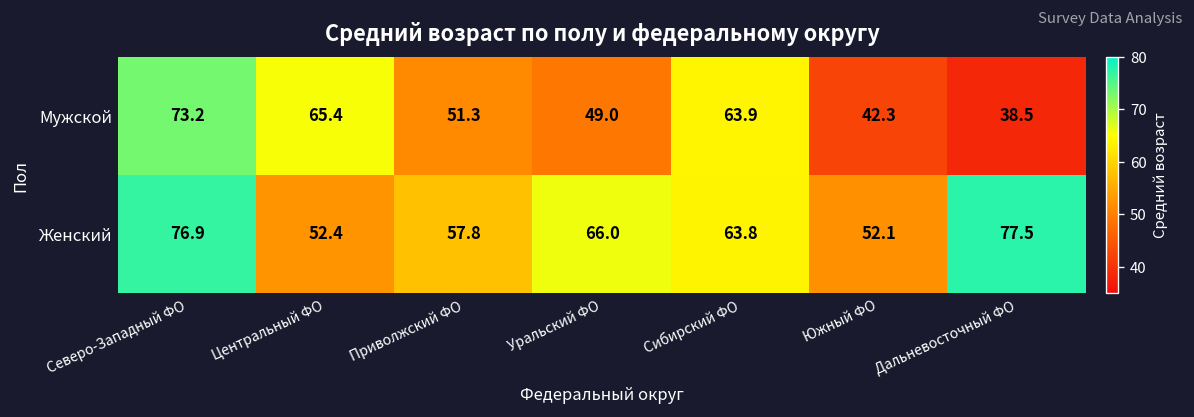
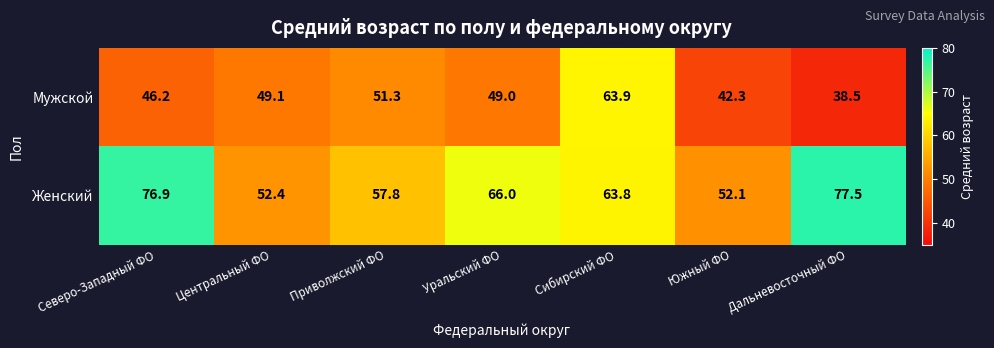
  {
    "Мужской": {
-     "Северо-Западный ФО": 73.2,
-     "Центральный ФО": 65.4,
+     "Северо-Западный ФО": 46.2,
+     "Центральный ФО": 49.1,
      "Приволжский ФО": 51.3,
      "Уральский ФО": 49.0,
      "Сибирский ФО": 63.9,
      "Южный ФО": 42.3,
      "Дальневосточный ФО": 38.5
    },
    "Женский": {
      "Северо-Западный ФО": 76.9,
      "Центральный ФО": 52.4,
      "Приволжский ФО": 57.8,
      "Уральский ФО": 66.0,
      "Сибирский ФО": 63.8,
      "Южный ФО": 52.1,
      "Дальневосточный ФО": 77.5
    }
  }
